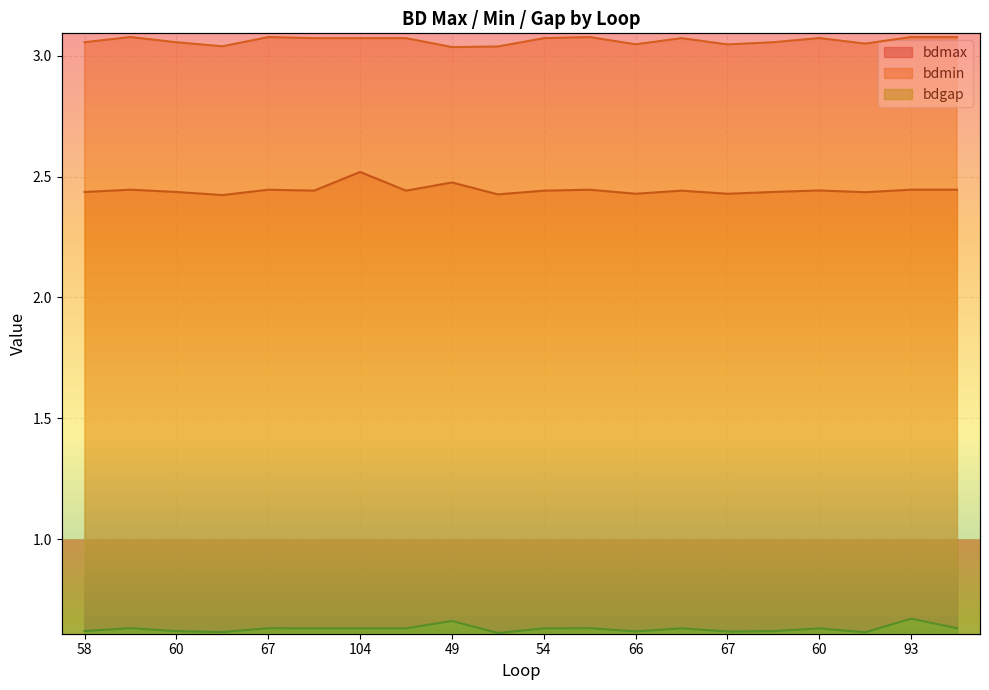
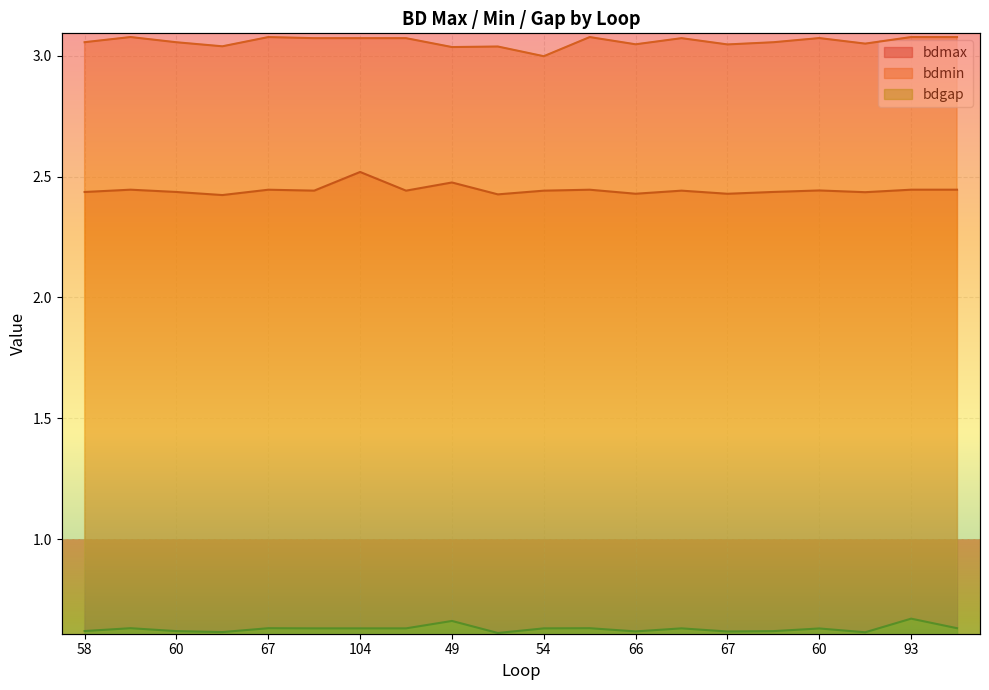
  {
    "bdmax": {
      "58": 2.44,
      "104": 2.52,
      "49": 2.48,
      "54": 2.44,
      "66": 2.43,
      "93": 2.45
    },
    "bdmin": {
      "58": 3.06,
      "104": 3.07,
      "49": 3.04,
-     "54": 3.07,
+     "54": 3.00,
      "66": 3.05,
      "93": 3.08
    },
    "bdgap": {
      "58": 0.62,
      "104": 0.63,
      "49": 0.66,
      "54": 0.63,
      "66": 0.62,
      "93": 0.67
    }
  }
